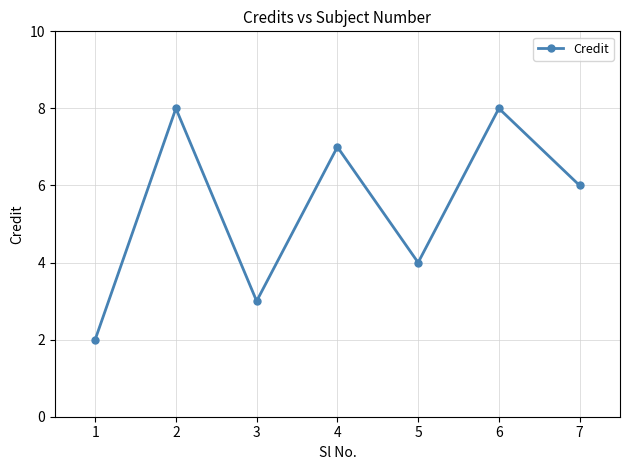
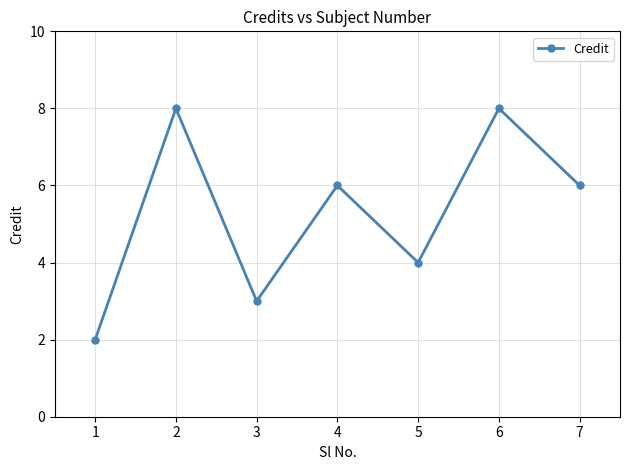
  {
    "1": 2,
    "2": 8,
    "3": 3,
-   "4": 7,
+   "4": 6,
    "5": 4,
    "6": 8,
    "7": 6
  }
